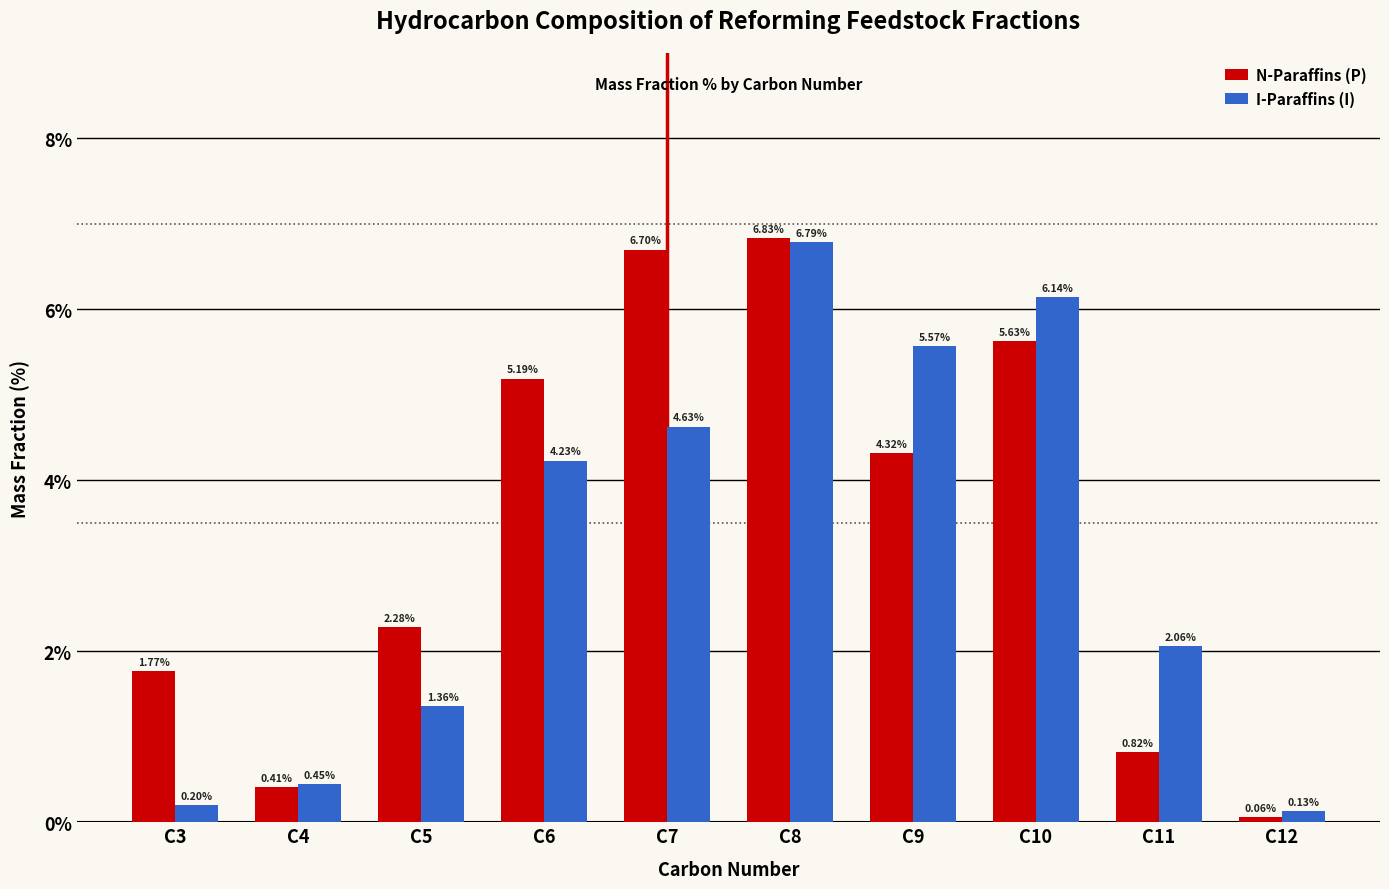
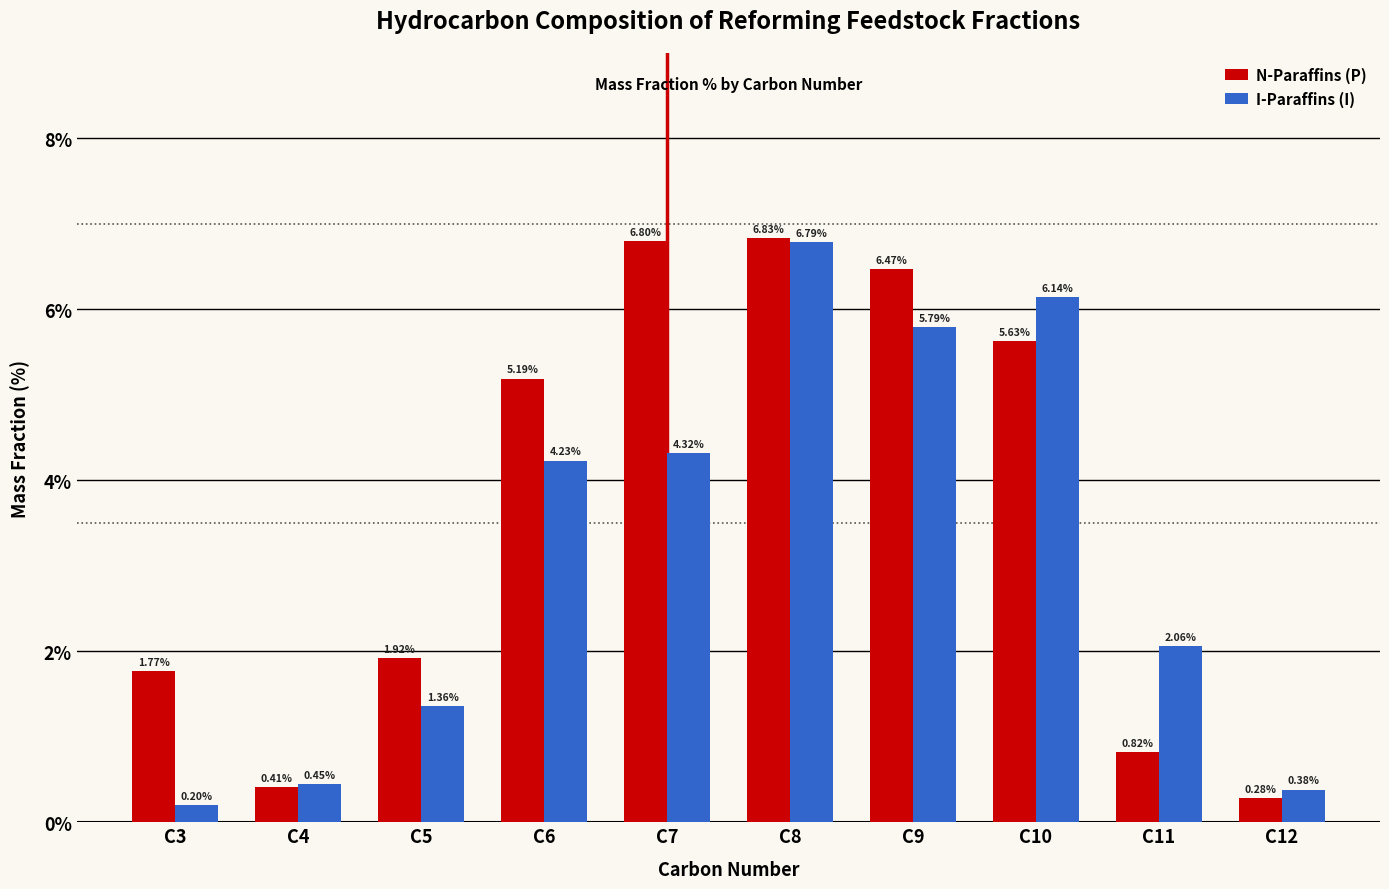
  {
    "N-Paraffins (P)": {
      "C3": "1.77%",
      "C4": "0.41%",
-     "C5": "2.28%",
+     "C5": "1.92%",
      "C6": "5.19%",
-     "C7": "6.70%",
+     "C7": "6.80%",
      "C8": "6.83%",
-     "C9": "4.32%",
+     "C9": "6.47%",
      "C10": "5.63%",
      "C11": "0.82%",
-     "C12": "0.06%"
+     "C12": "0.28%"
    },
    "I-Paraffins (I)": {
      "C3": "0.20%",
      "C4": "0.45%",
      "C5": "1.36%",
      "C6": "4.23%",
-     "C7": "4.63%",
+     "C7": "4.32%",
      "C8": "6.79%",
-     "C9": "5.57%",
+     "C9": "5.79%",
      "C10": "6.14%",
      "C11": "2.06%",
-     "C12": "0.13%"
+     "C12": "0.38%"
    }
  }
